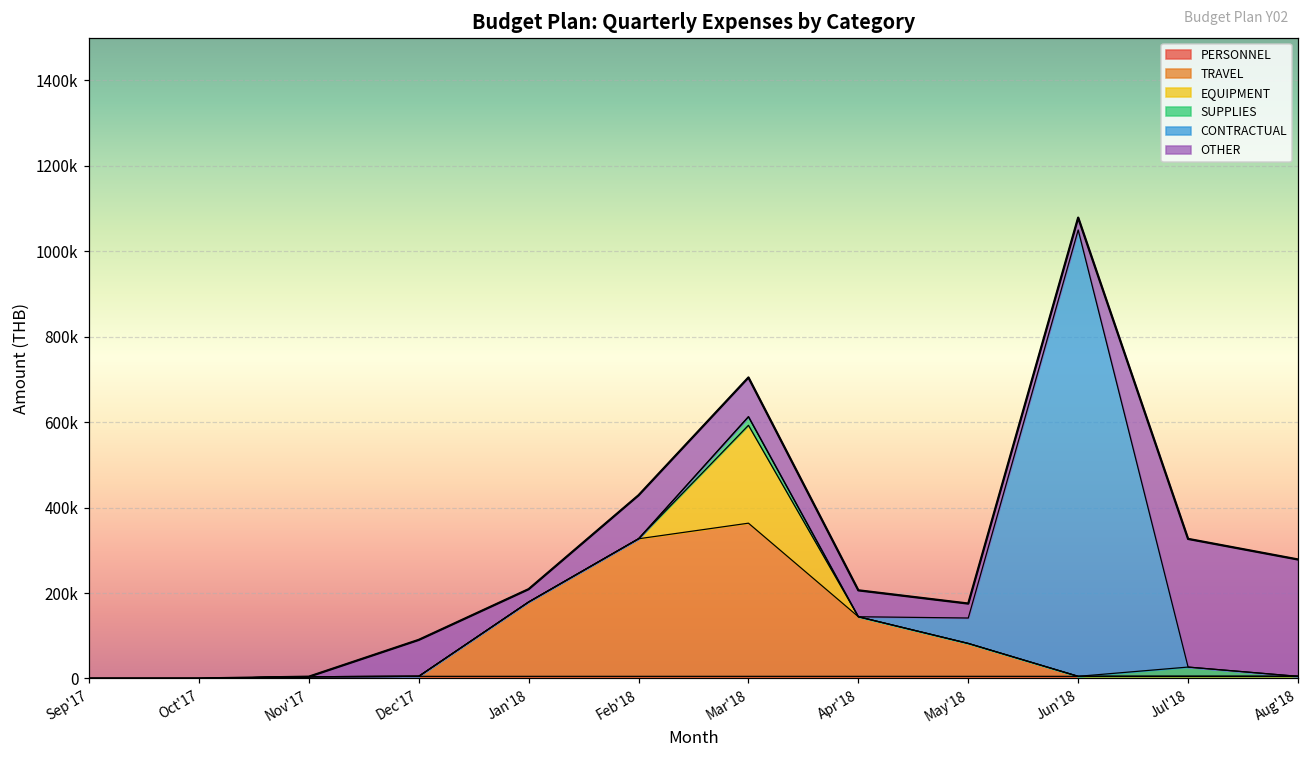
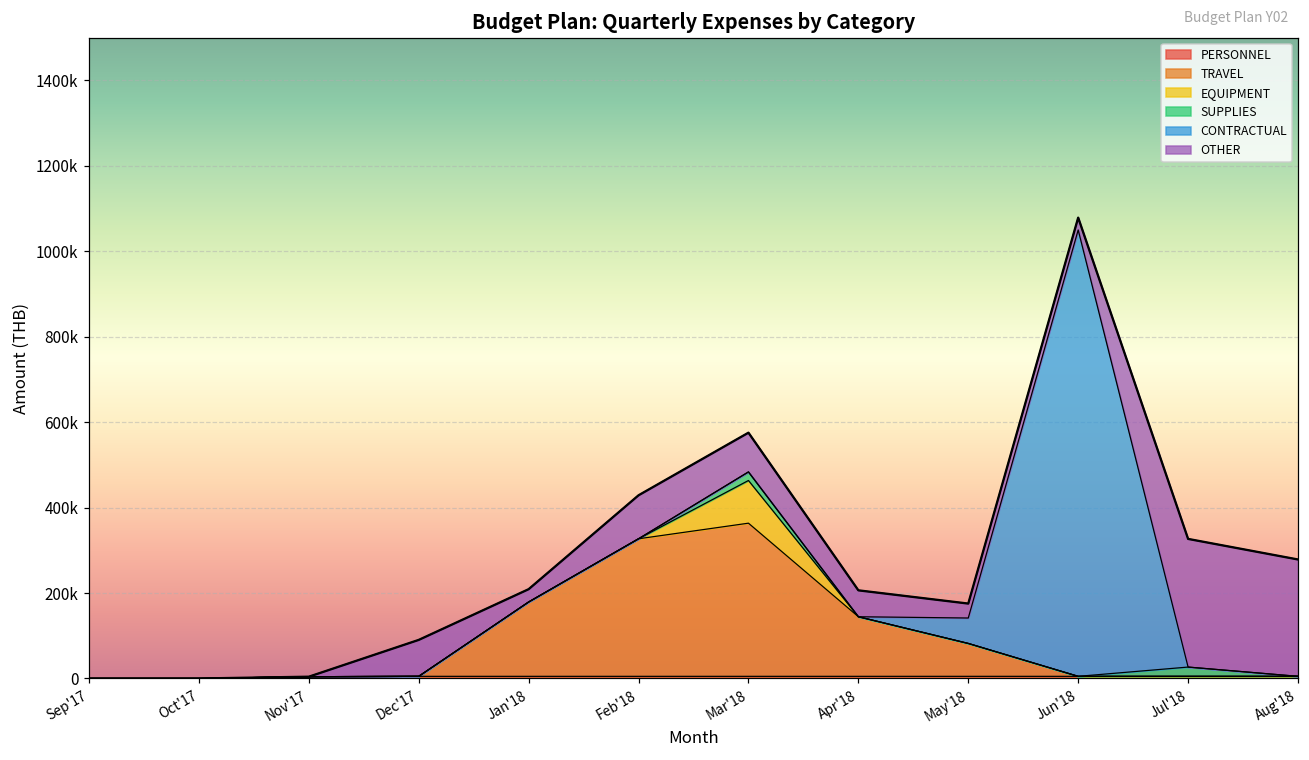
  {
    "EQUIPMENT": {
-     "Mar'18": 230000
+     "Mar'18": 100000
    },
    "CONTRACTUAL": {
      "May'18": 60000,
      "Jun'18": 1040000
    },
    "OTHER": {
      "Dec'17": 90000,
      "Jan'18": 30000,
      "Feb'18": 100000,
      "Mar'18": 90000,
      "Apr'18": 60000,
      "May'18": 30000,
      "Jun'18": 30000,
      "Jul'18": 300000,
      "Aug'18": 270000
    }
  }
